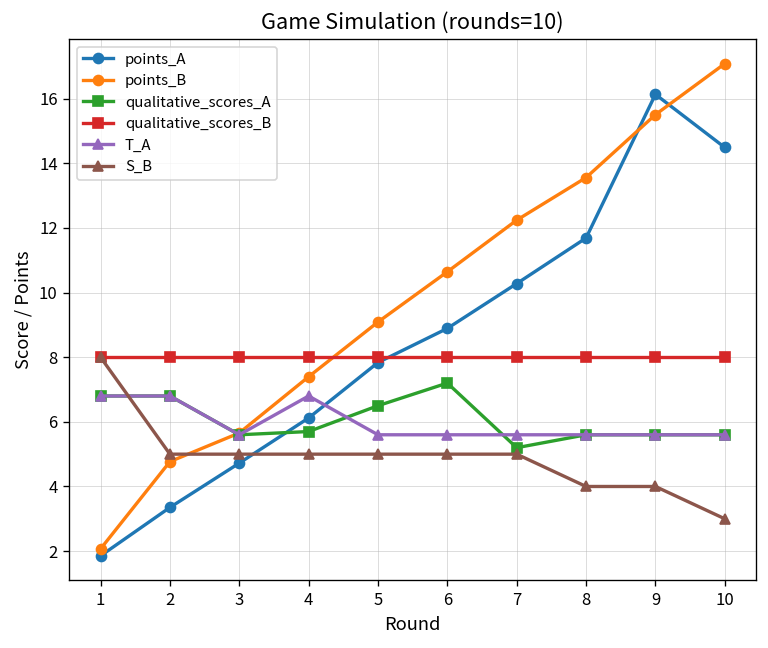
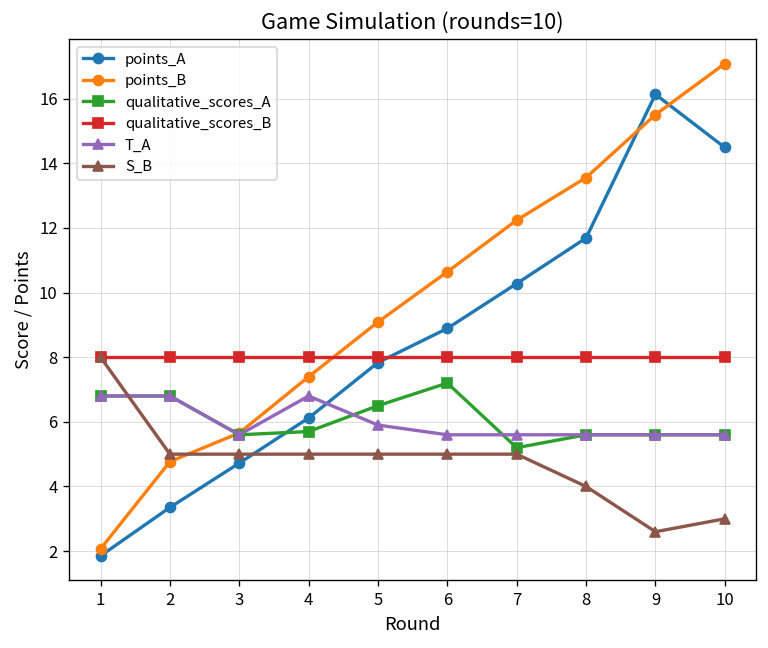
  {
    "points_A": {
      "1": 1.9,
      "2": 3.4,
      "3": 4.7,
      "4": 6.1,
      "5": 7.8,
      "6": 8.9,
      "7": 10.3,
      "8": 11.7,
      "9": 16.1,
      "10": 14.5
    },
    "points_B": {
      "1": 2.1,
      "2": 4.8,
      "4": 7.4,
      "5": 9.1,
      "6": 10.6,
      "7": 12.2,
      "8": 13.6,
      "9": 15.5,
      "10": 17.1
    },
    "qualitative_scores_A": {
      "4": 5.7,
      "5": 6.5,
      "6": 7.2,
      "7": 5.2
    },
    "qualitative_scores_B": {
      "2": 8.0,
      "3": 8.0,
      "4": 8.0,
      "5": 8.0,
      "6": 8.0,
      "7": 8.0,
      "8": 8.0,
      "9": 8.0,
      "10": 8.0
    },
    "T_A": {
      "4": 6.8,
-     "5": 5.6,
+     "5": 5.9,
      "6": 5.6,
      "7": 5.6
    },
    "S_B": {
      "2": 5.0,
      "3": 5.0,
      "4": 5.0,
      "5": 5.0,
      "6": 5.0,
      "7": 5.0,
      "8": 4.0,
-     "9": 4.0,
+     "9": 2.6,
      "10": 3.0
    }
  }
